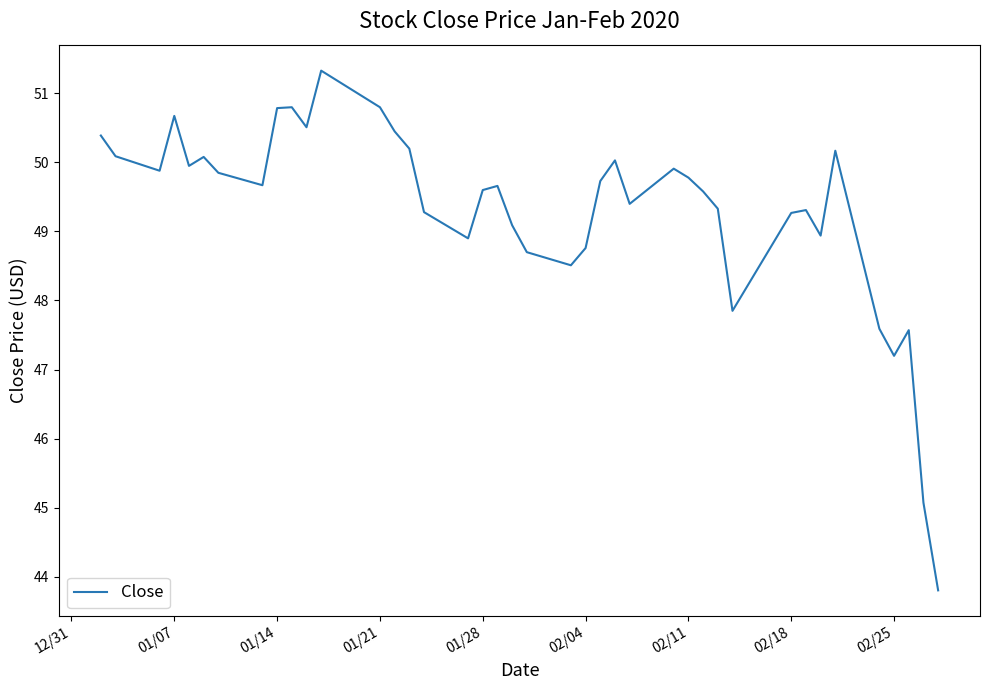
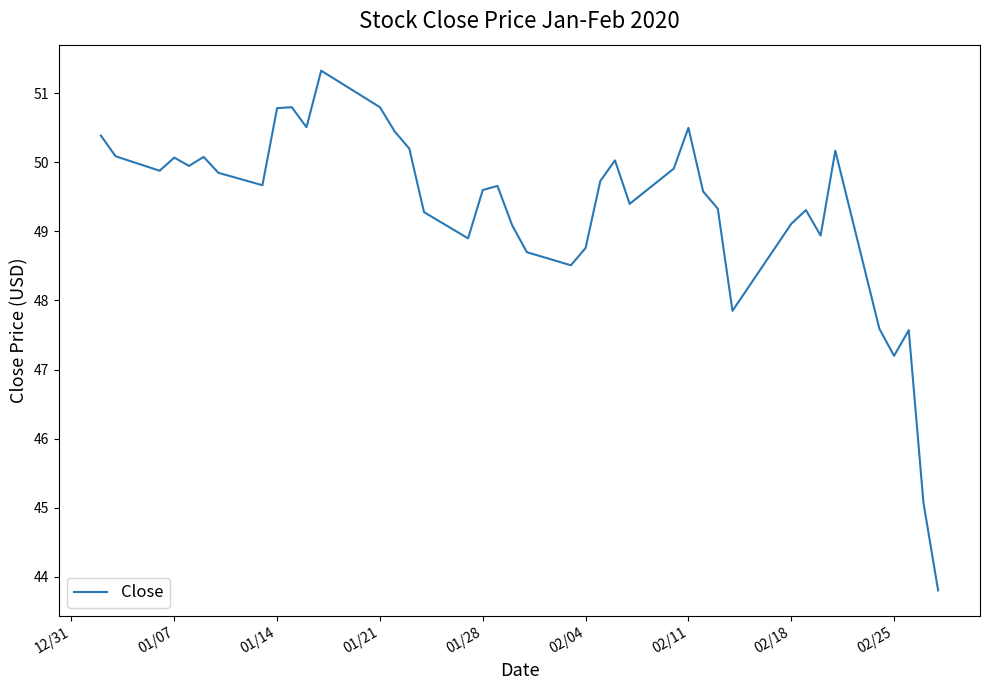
  {
-   "01/07": 50.7,
+   "01/07": 50.1,
    "01/14": 50.8,
    "01/21": 50.8,
    "01/28": 49.6,
    "02/04": 48.8,
-   "02/11": 49.8,
-   "02/18": 49.3,
+   "02/11": 50.5,
+   "02/18": 49.1,
    "02/25": 47.2
  }
